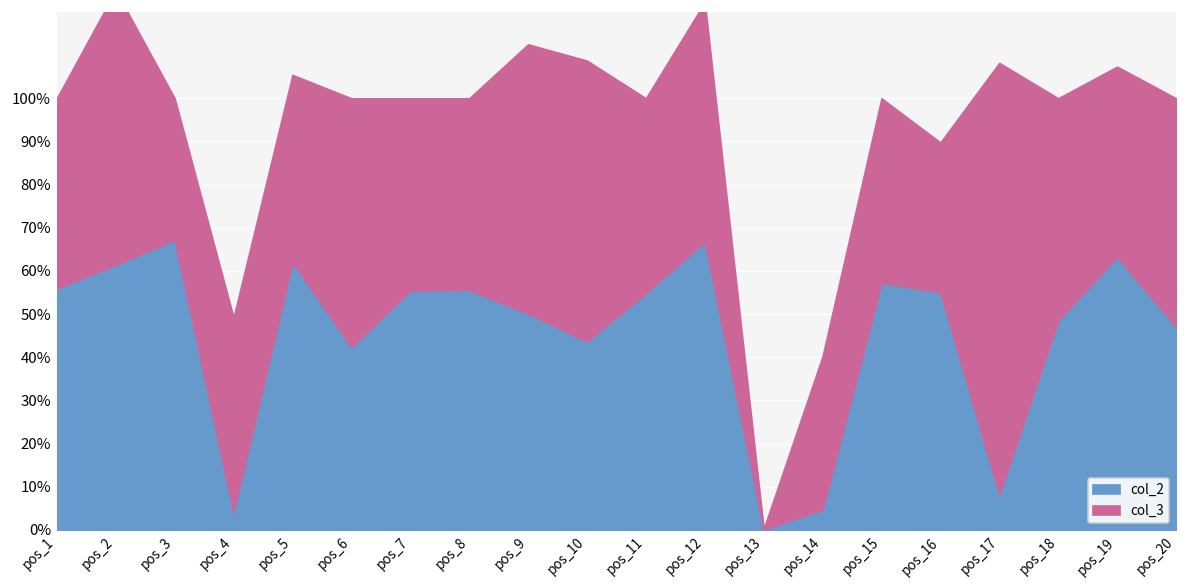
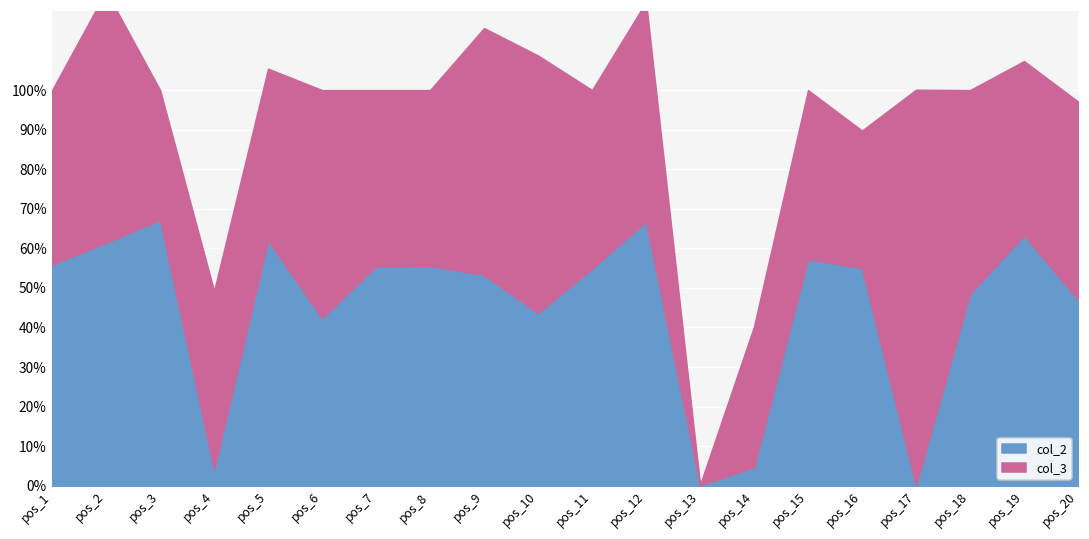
  {
    "col_2": {
-     "pos_9": "50%",
-     "pos_17": "8%"
+     "pos_9": "53%",
+     "pos_17": "0%"
    },
    "col_3": {
      "pos_1": "44%",
      "pos_3": "33%",
      "pos_4": "45%",
      "pos_5": "43%",
      "pos_6": "58%",
      "pos_7": "45%",
      "pos_8": "44%",
      "pos_9": "62%",
      "pos_10": "65%",
      "pos_11": "45%",
      "pos_14": "36%",
      "pos_15": "43%",
      "pos_16": "35%",
      "pos_17": "100%",
      "pos_18": "51%",
      "pos_19": "44%",
-     "pos_20": "53%"
+     "pos_20": "50%"
    }
  }
